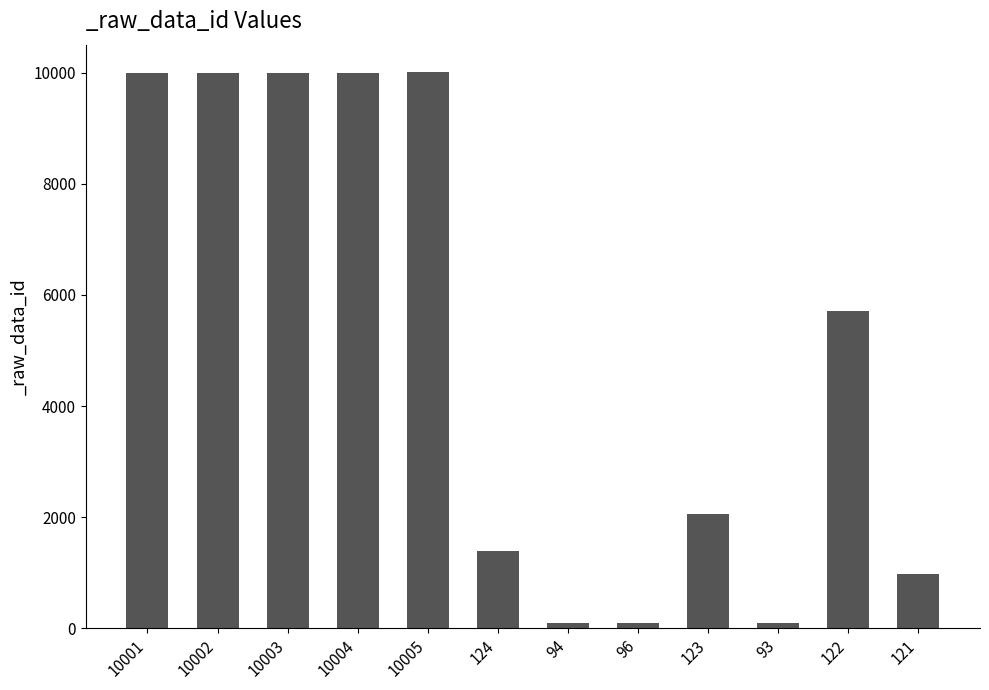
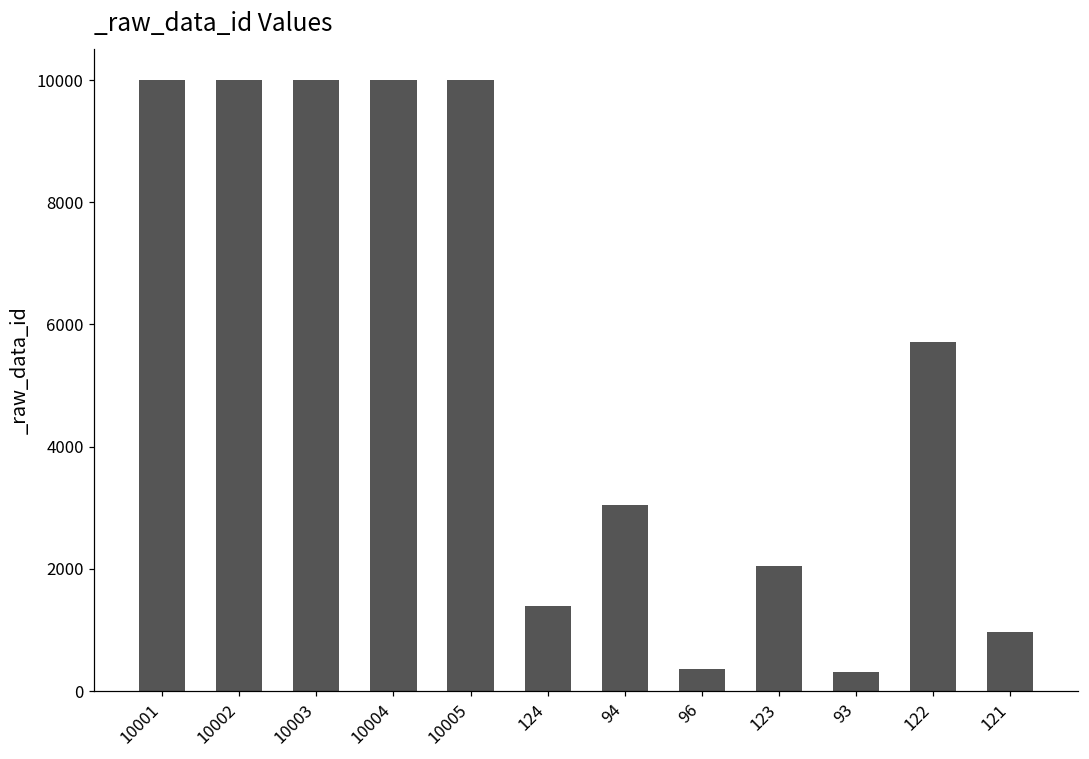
  {
    "10001": 10000,
    "10002": 10000,
    "10003": 10000,
    "10004": 10000,
    "10005": 10000,
    "124": 1400,
-   "94": 100,
-   "96": 100,
+   "94": 3000,
+   "96": 400,
    "123": 2100,
-   "93": 100,
+   "93": 300,
    "122": 5700,
    "121": 1000
  }
